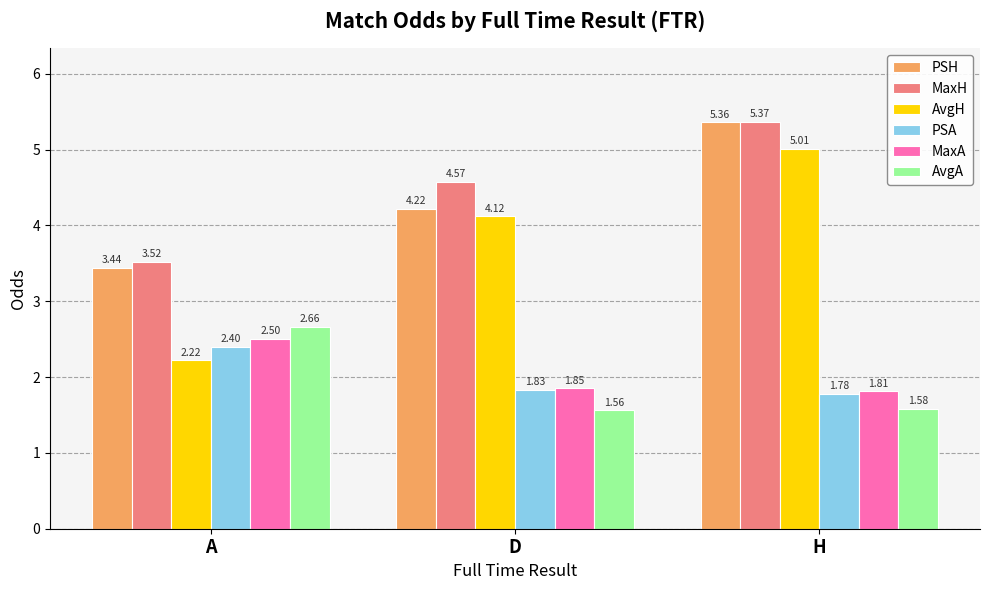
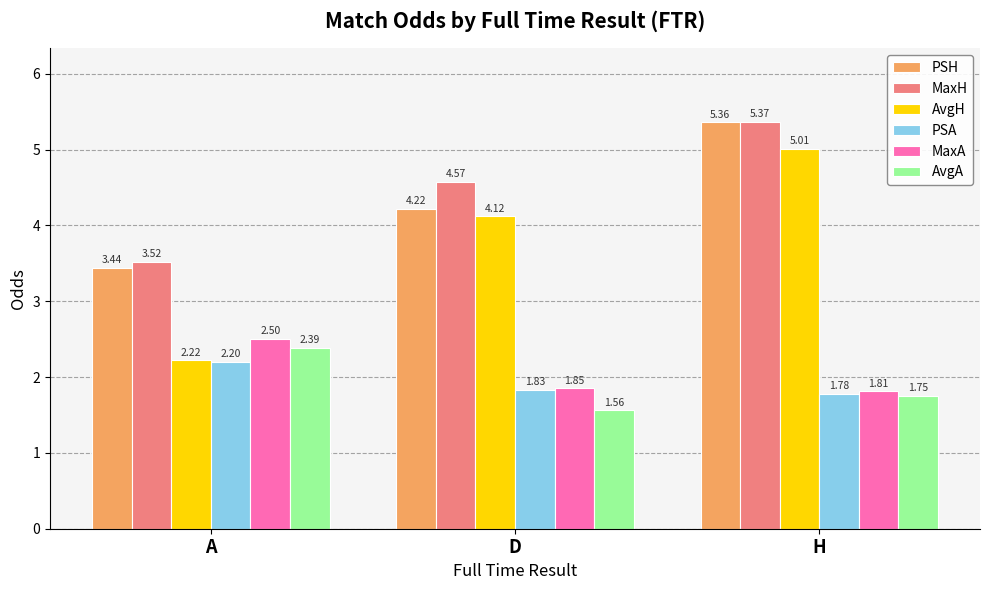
  {
    "AvgH": {
      "A": 2.22,
      "D": 4.12,
      "H": 5.01
    },
    "PSA": {
-     "A": 2.40,
+     "A": 2.20,
      "D": 1.83,
      "H": 1.78
    },
    "AvgA": {
-     "A": 2.66,
+     "A": 2.39,
      "D": 1.56,
-     "H": 1.58
+     "H": 1.75
    }
  }
